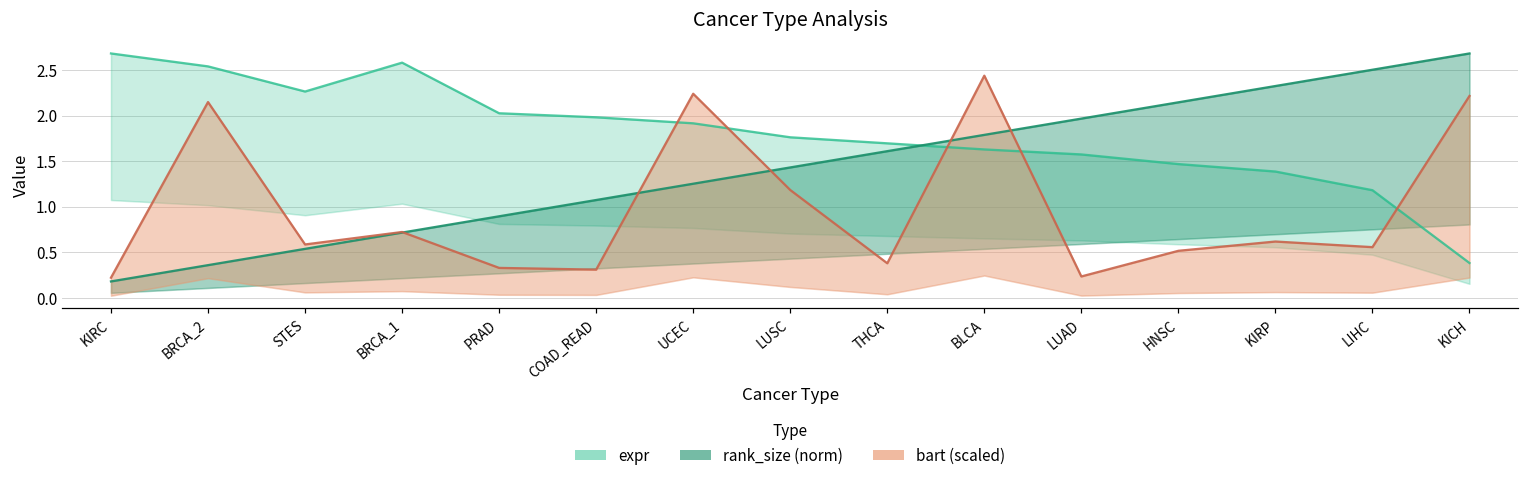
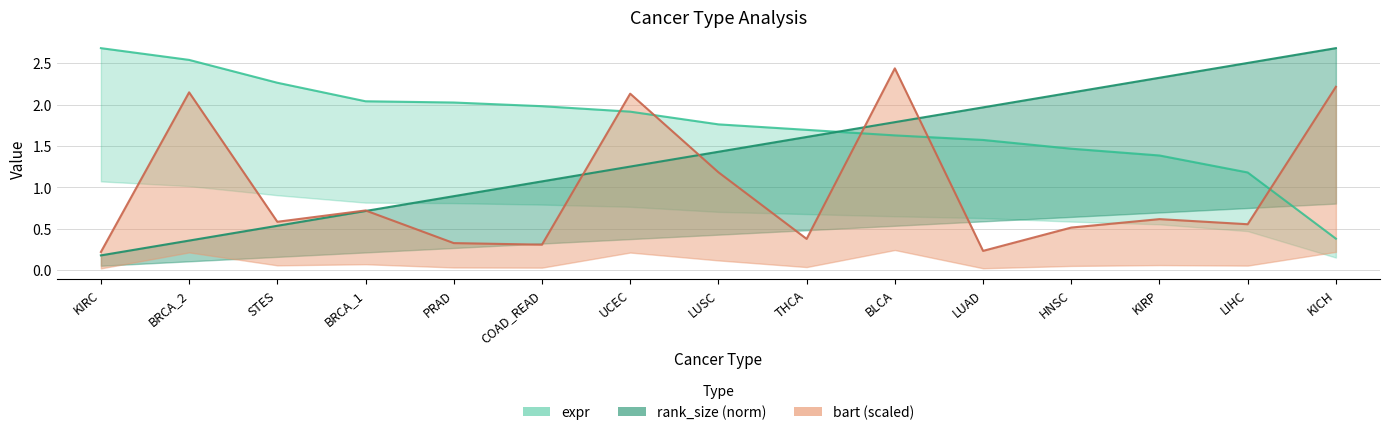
  {
    "expr": {
      "KIRC": 2.7,
      "BRCA_2": 2.5,
      "STES": 2.3,
-     "BRCA_1": 2.6,
+     "BRCA_1": 2.0,
      "PRAD": 2.0,
      "COAD_READ": 2.0,
      "UCEC": 1.9,
      "LUSC": 1.8,
      "THCA": 1.7,
      "BLCA": 1.6,
      "LUAD": 1.6,
      "HNSC": 1.5,
      "KIRP": 1.4,
      "LIHC": 1.2,
      "KICH": 0.4
    },
    "rank_size (norm)": {
      "KIRC": 0.2,
      "BRCA_2": 0.4,
      "STES": 0.5,
      "PRAD": 0.9,
      "COAD_READ": 1.1,
      "UCEC": 1.3,
      "LUSC": 1.4,
      "THCA": 1.6,
      "BLCA": 1.8,
      "LUAD": 2.0,
      "HNSC": 2.1,
      "KIRP": 2.3,
      "LIHC": 2.5,
      "KICH": 2.7
    },
    "bart (scaled)": {
      "KIRC": 0.2,
      "BRCA_2": 2.1,
      "STES": 0.6,
      "PRAD": 0.3,
      "COAD_READ": 0.3,
-     "UCEC": 2.2,
+     "UCEC": 2.1,
      "LUSC": 1.2,
      "THCA": 0.4,
      "BLCA": 2.4,
      "LUAD": 0.2,
      "HNSC": 0.5,
      "KIRP": 0.6,
      "LIHC": 0.6,
      "KICH": 2.2
    }
  }
